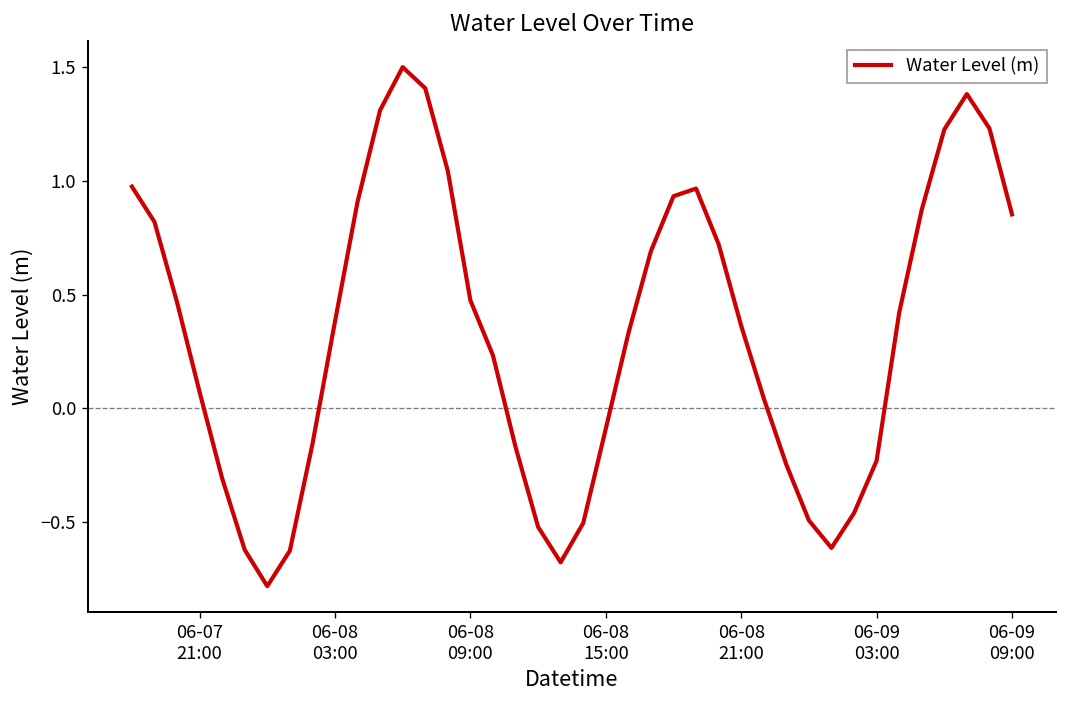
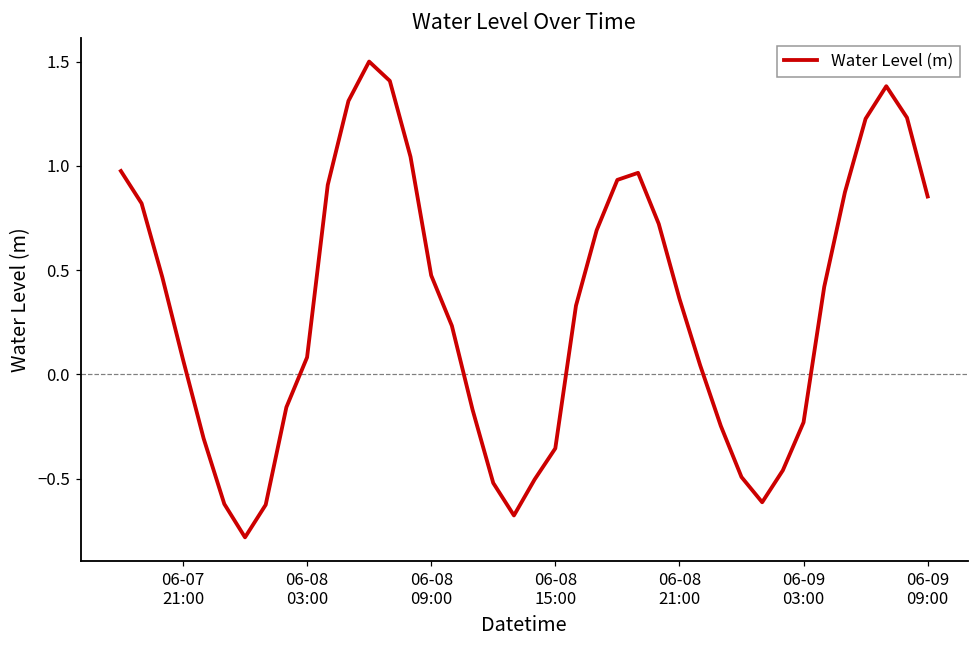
  {
    "06-07 21:00": 0.07,
-   "06-08 03:00": 0.38,
+   "06-08 03:00": 0.08,
    "06-08 09:00": 0.47,
-   "06-08 15:00": -0.09,
+   "06-08 15:00": -0.36,
    "06-08 21:00": 0.36,
    "06-09 03:00": -0.23,
    "06-09 09:00": 0.85
  }
